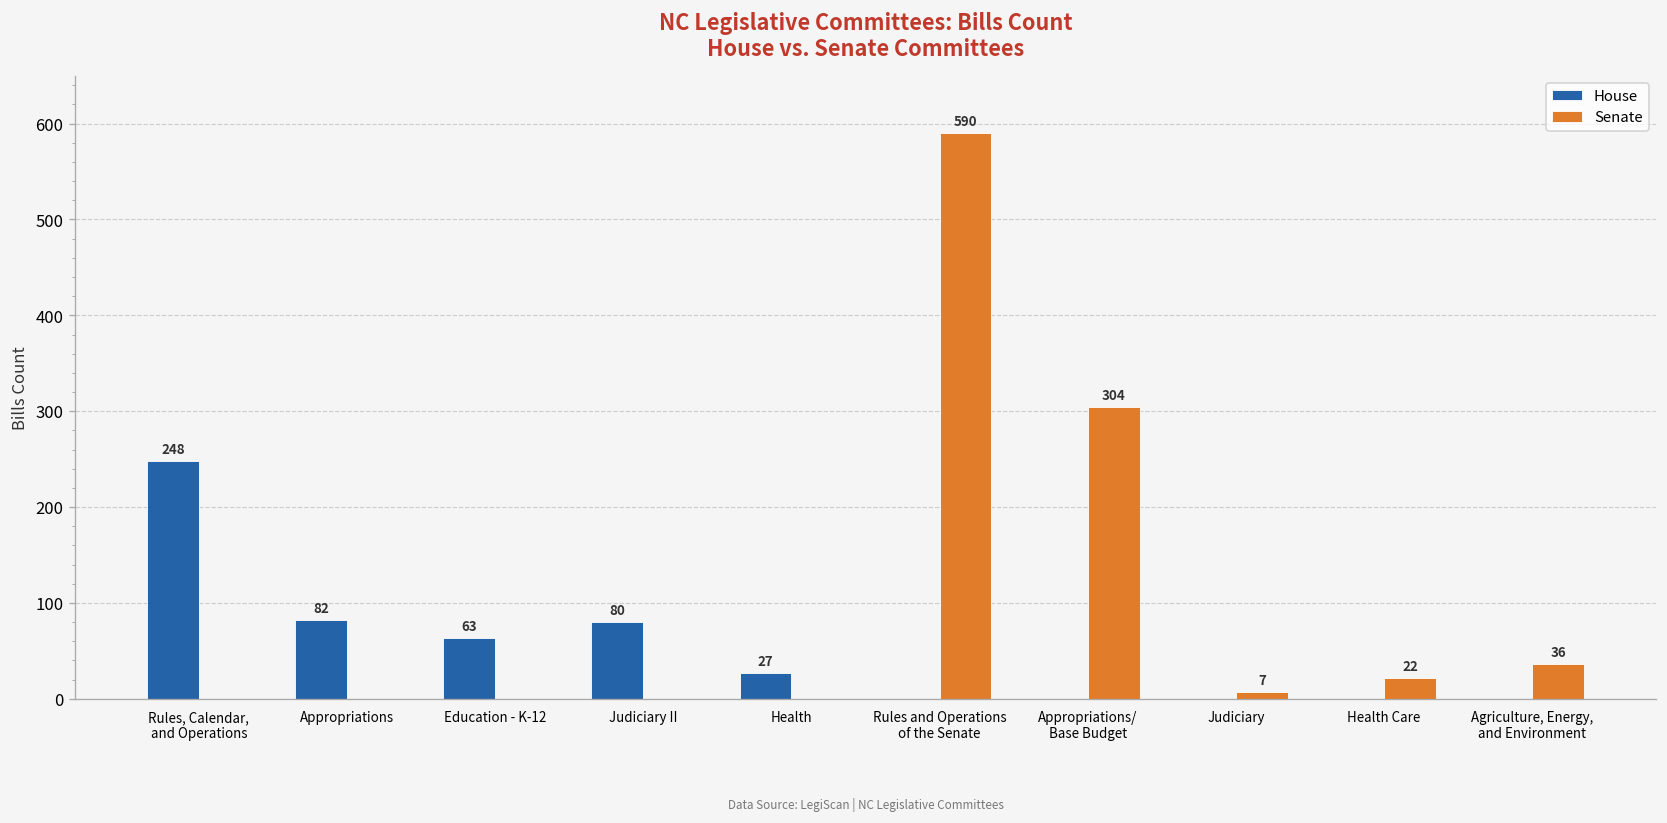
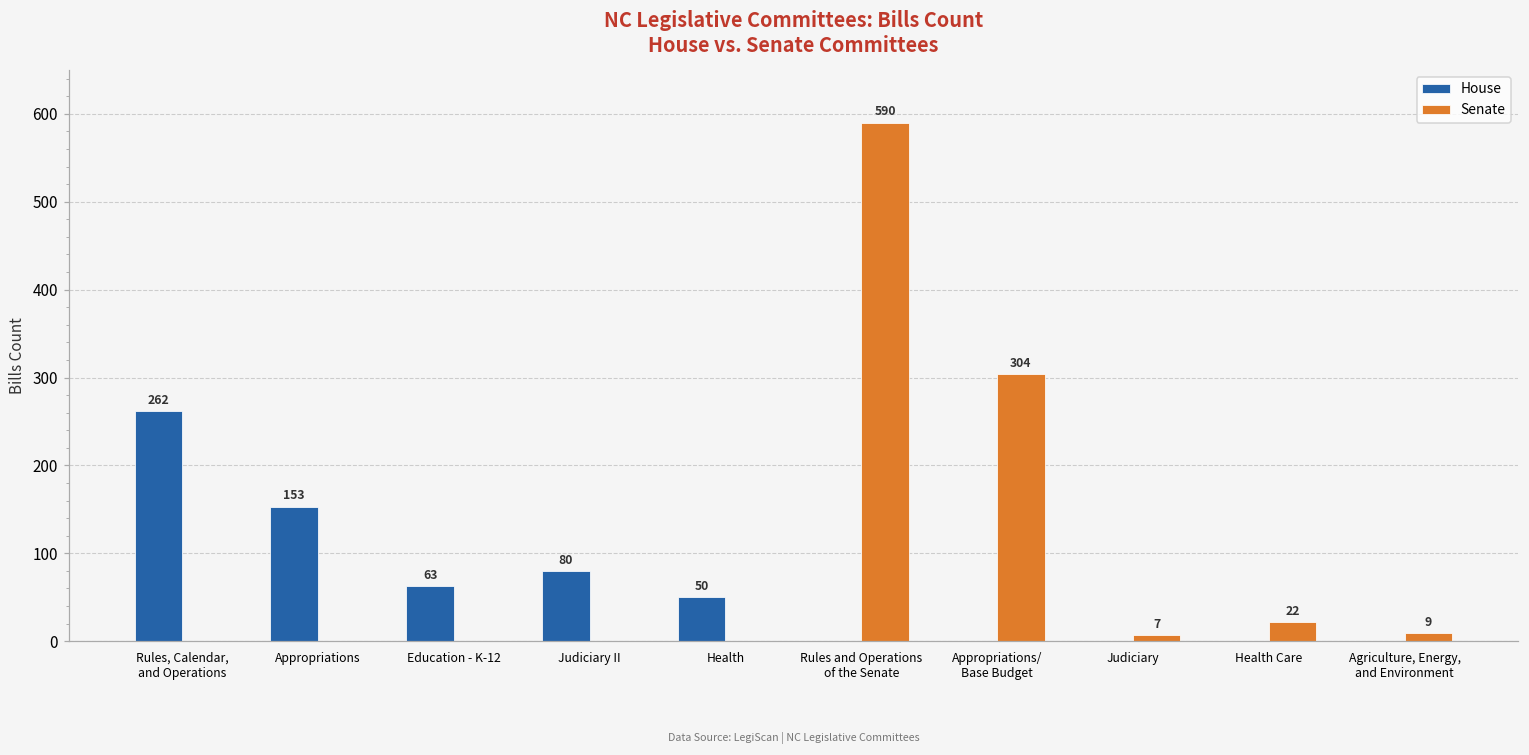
  {
    "House": {
-     "Rules, Calendar, and Operations": 248,
-     "Appropriations": 82,
+     "Rules, Calendar, and Operations": 262,
+     "Appropriations": 153,
      "Education - K-12": 63,
      "Judiciary II": 80,
-     "Health": 27
+     "Health": 50
    },
    "Senate": {
      "Rules and Operations of the Senate": 590,
      "Appropriations/ Base Budget": 304,
      "Judiciary": 7,
      "Health Care": 22,
-     "Agriculture, Energy, and Environment": 36
+     "Agriculture, Energy, and Environment": 9
    }
  }
